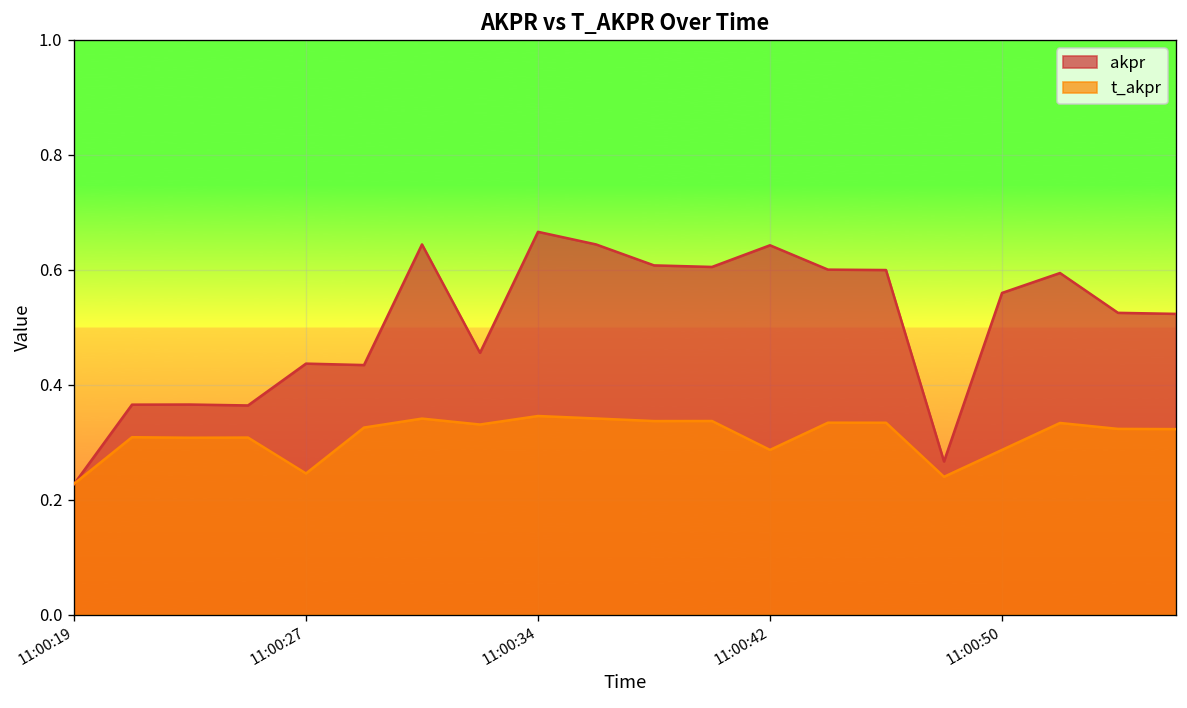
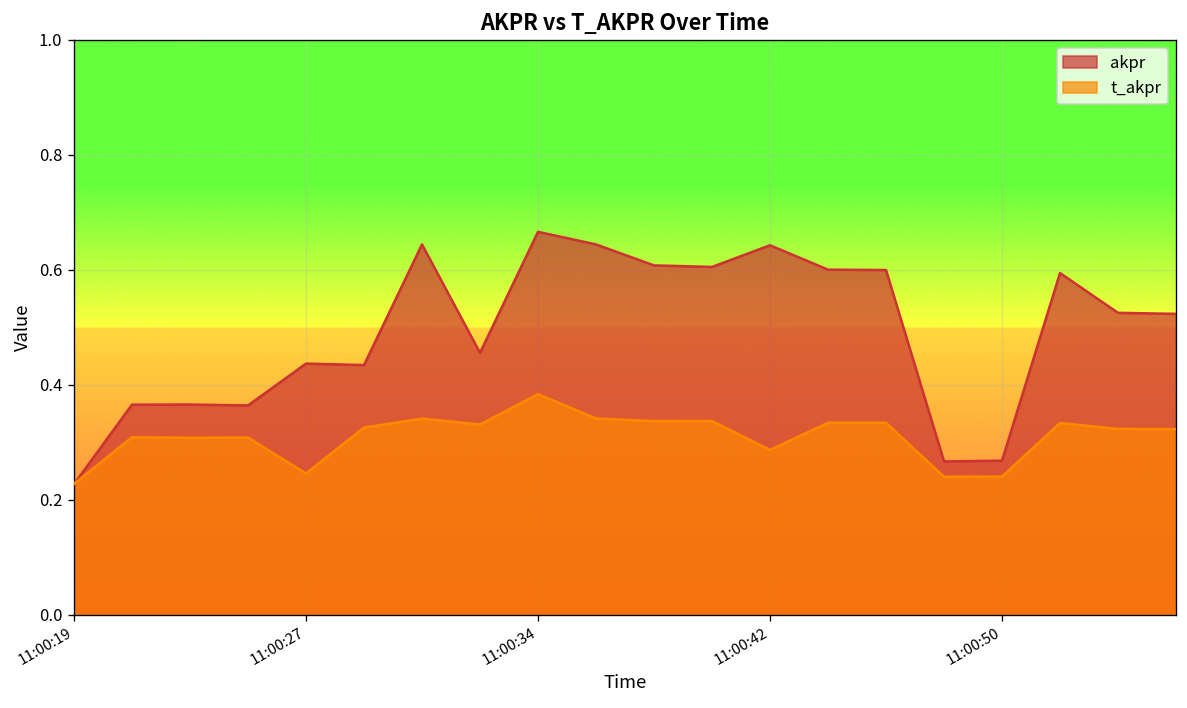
  {
    "akpr": {
      "11:00:27": 0.44,
      "11:00:34": 0.67,
      "11:00:42": 0.64,
-     "11:00:50": 0.56
+     "11:00:50": 0.27
    },
    "t_akpr": {
      "11:00:27": 0.25,
-     "11:00:34": 0.35,
+     "11:00:34": 0.38,
      "11:00:42": 0.29,
-     "11:00:50": 0.29
+     "11:00:50": 0.24
    }
  }
